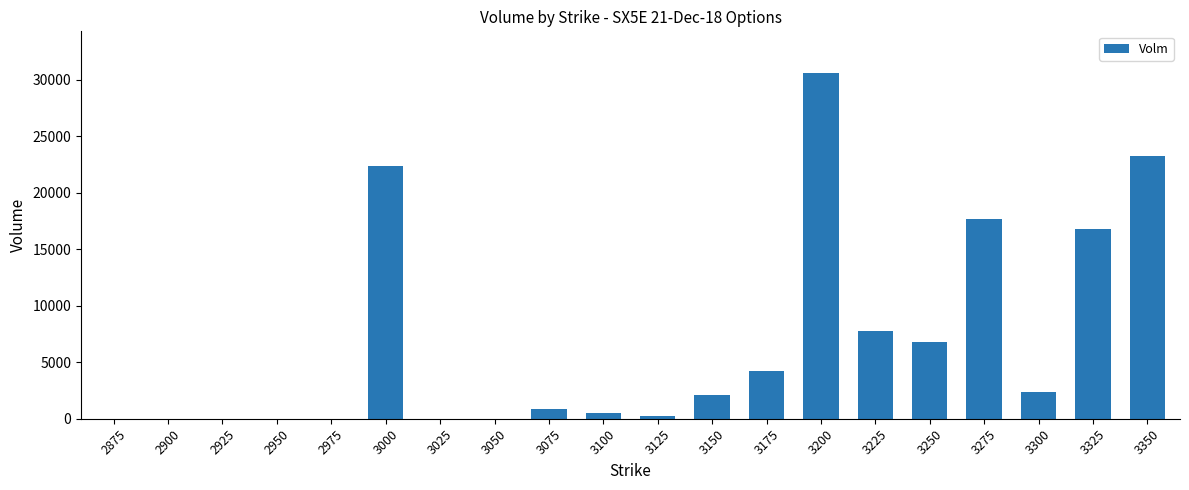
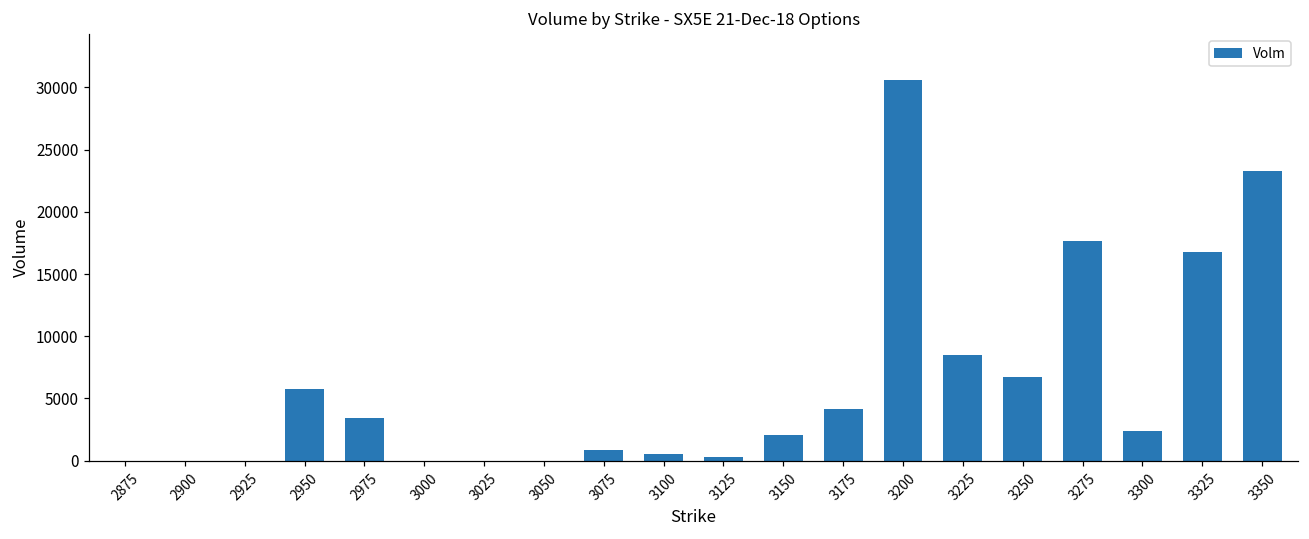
  {
    "2875": 0,
    "2900": 0,
    "2925": 0,
-   "2950": 0,
-   "2975": 0,
-   "3000": 22400,
+   "2950": 5800,
+   "2975": 3500,
+   "3000": 0,
    "3025": 0,
    "3050": 0,
    "3075": 900,
    "3100": 500,
    "3125": 300,
    "3150": 2100,
    "3175": 4200,
    "3200": 30600,
-   "3225": 7800,
+   "3225": 8500,
    "3250": 6800,
    "3275": 17600,
    "3300": 2400,
    "3325": 16700,
    "3350": 23300
  }
